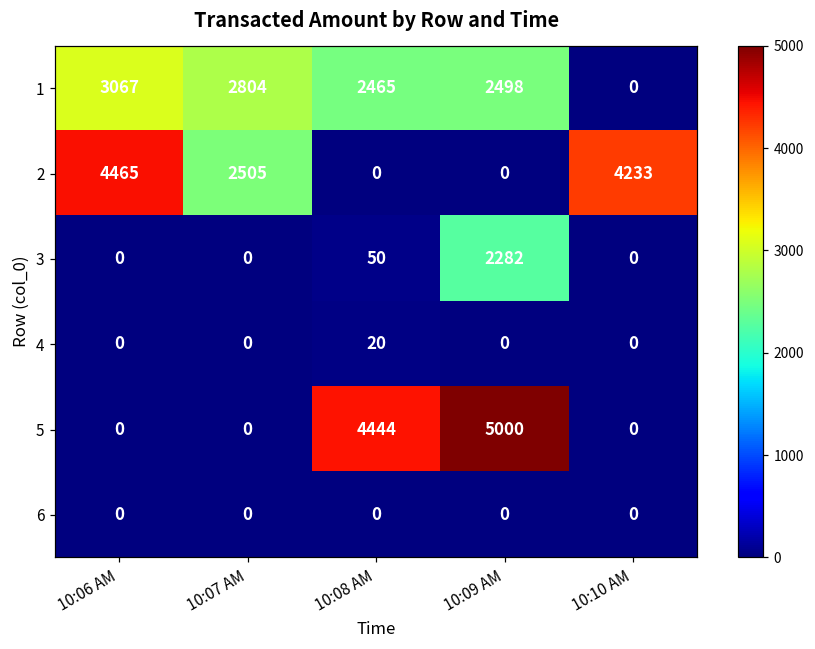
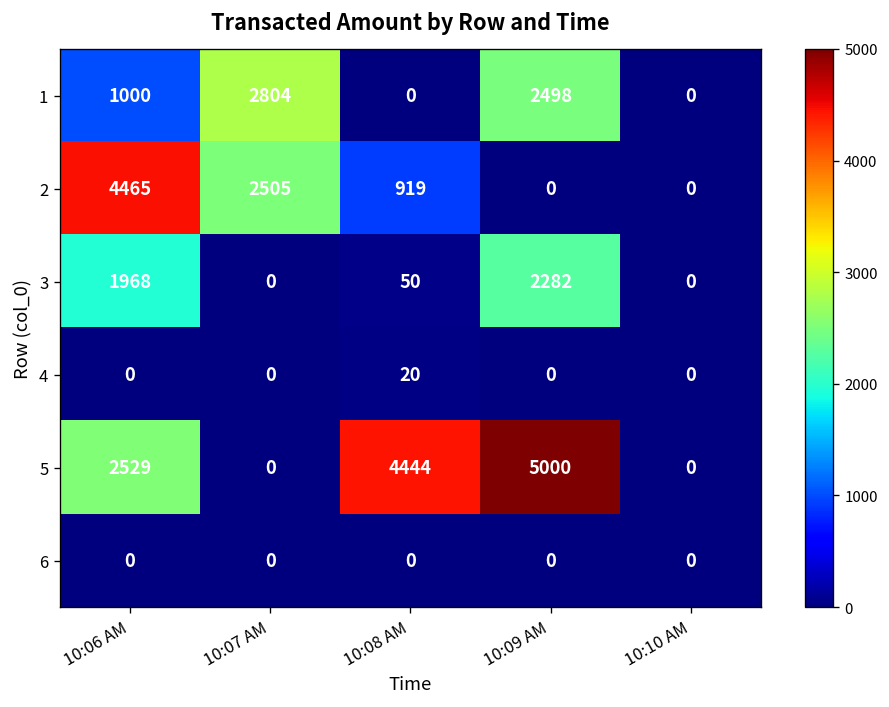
  {
    "1": {
-     "10:06 AM": 3067,
+     "10:06 AM": 1000,
      "10:07 AM": 2804,
-     "10:08 AM": 2465,
+     "10:08 AM": 0,
      "10:09 AM": 2498,
      "10:10 AM": 0
    },
    "2": {
      "10:06 AM": 4465,
      "10:07 AM": 2505,
-     "10:08 AM": 0,
+     "10:08 AM": 919,
      "10:09 AM": 0,
-     "10:10 AM": 4233
+     "10:10 AM": 0
    },
    "3": {
-     "10:06 AM": 0,
+     "10:06 AM": 1968,
      "10:07 AM": 0,
      "10:08 AM": 50,
      "10:09 AM": 2282,
      "10:10 AM": 0
    },
    "4": {
      "10:06 AM": 0,
      "10:07 AM": 0,
      "10:08 AM": 20,
      "10:09 AM": 0,
      "10:10 AM": 0
    },
    "5": {
-     "10:06 AM": 0,
+     "10:06 AM": 2529,
      "10:07 AM": 0,
      "10:08 AM": 4444,
      "10:09 AM": 5000,
      "10:10 AM": 0
    },
    "6": {
      "10:06 AM": 0,
      "10:07 AM": 0,
      "10:08 AM": 0,
      "10:09 AM": 0,
      "10:10 AM": 0
    }
  }
